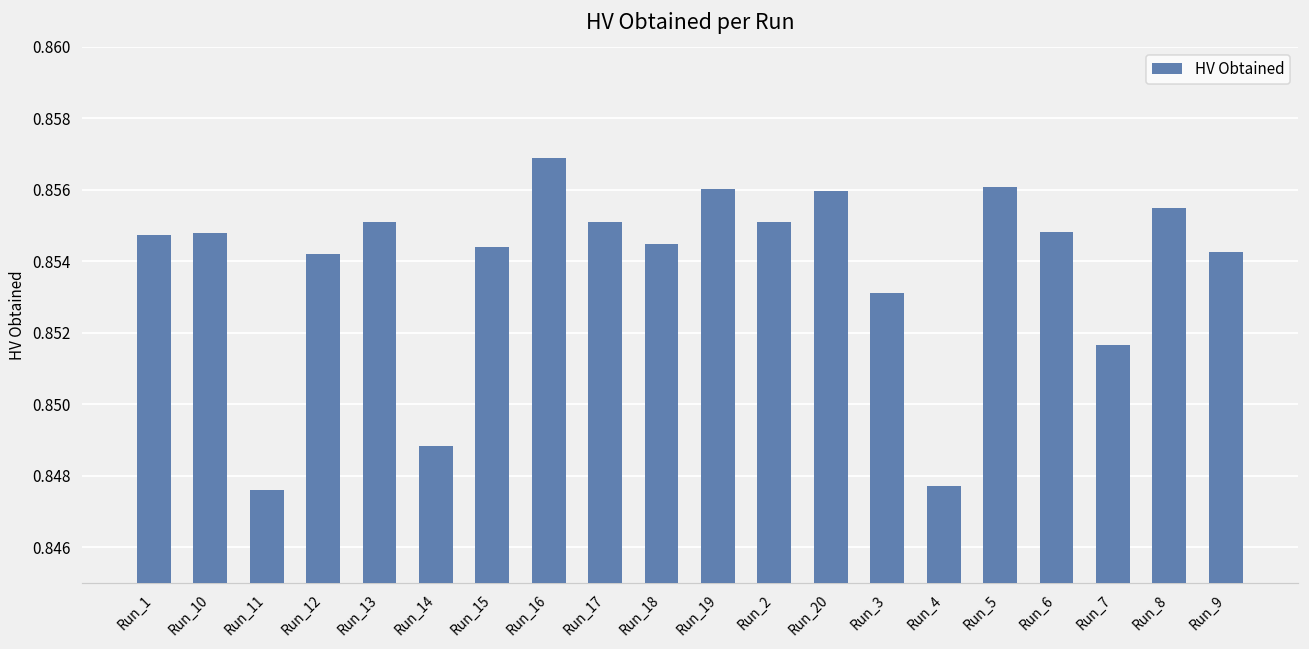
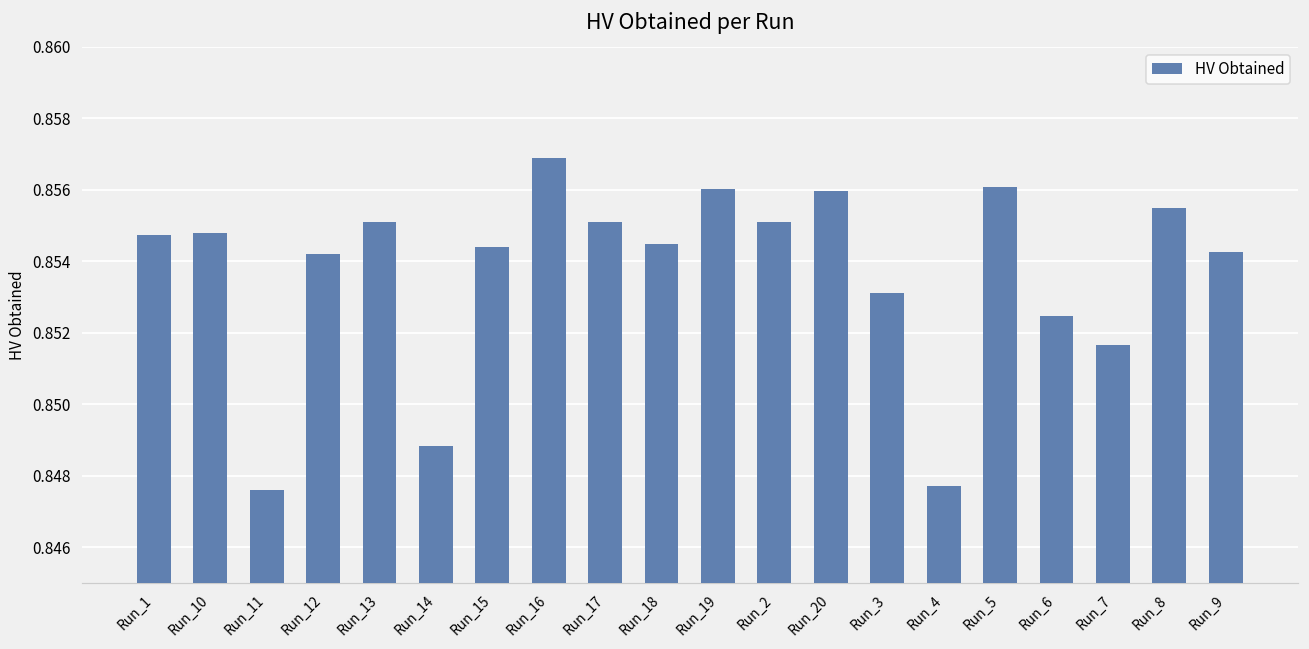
  {
    "Run_1": 0.8547,
    "Run_10": 0.8548,
    "Run_11": 0.8476,
    "Run_12": 0.8542,
    "Run_13": 0.8551,
    "Run_14": 0.8488,
    "Run_15": 0.8544,
    "Run_16": 0.8569,
    "Run_17": 0.8551,
    "Run_18": 0.8545,
    "Run_19": 0.8560,
    "Run_2": 0.8551,
    "Run_20": 0.8560,
    "Run_3": 0.8531,
    "Run_4": 0.8477,
    "Run_5": 0.8561,
-   "Run_6": 0.8548,
+   "Run_6": 0.8525,
    "Run_7": 0.8516,
    "Run_8": 0.8555,
    "Run_9": 0.8542
  }
